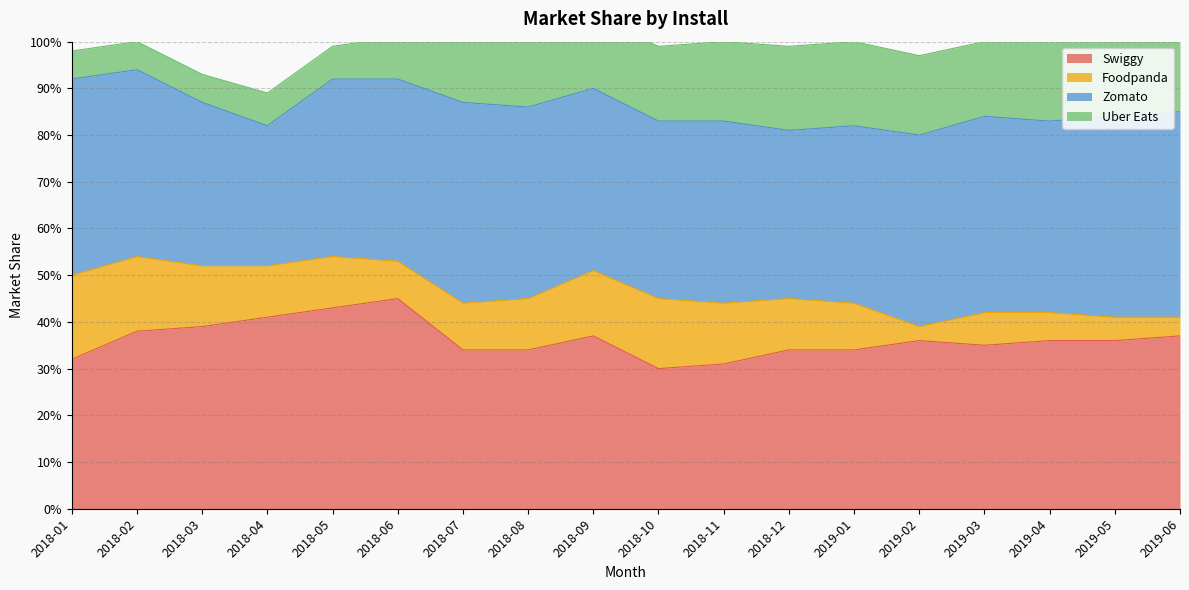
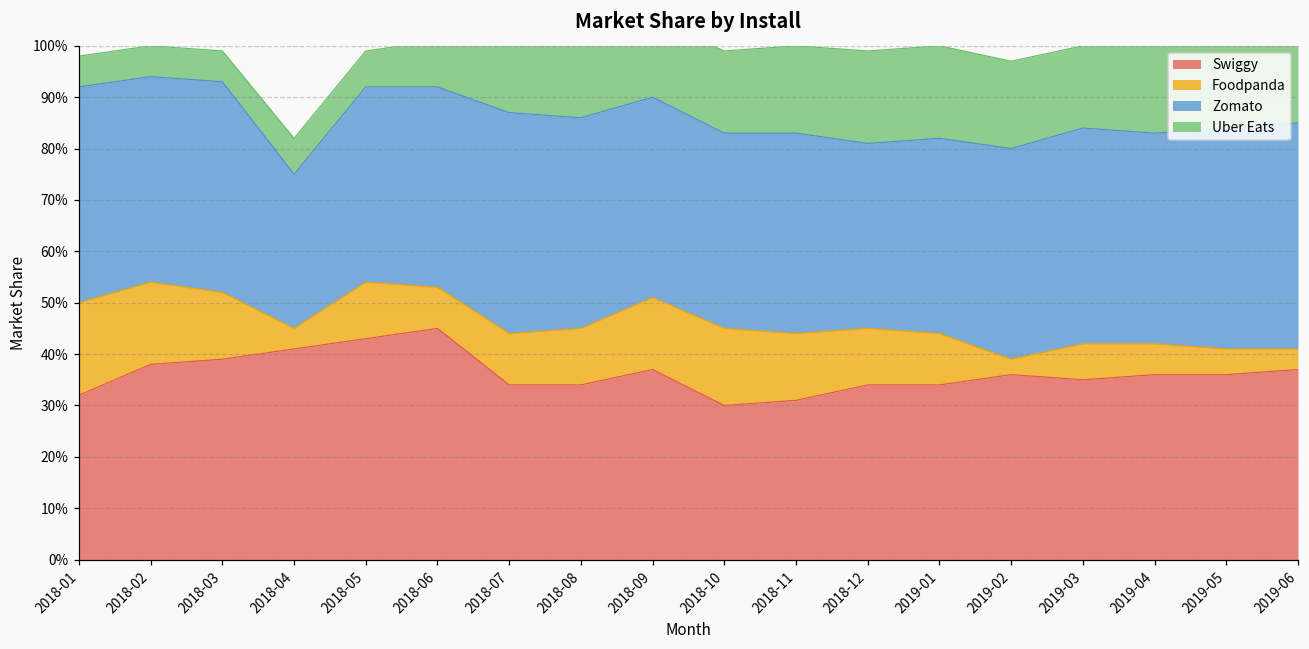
  {
    "Swiggy": {
      "2018-01": "32%",
      "2018-02": "38%",
      "2018-03": "39%",
      "2018-04": "41%",
      "2018-05": "43%",
      "2018-06": "45%",
      "2018-07": "34%",
      "2018-08": "34%",
      "2018-09": "37%",
      "2018-10": "30%",
      "2018-11": "31%",
      "2018-12": "34%",
      "2019-01": "34%",
      "2019-02": "36%",
      "2019-03": "35%",
      "2019-04": "36%",
      "2019-05": "36%",
      "2019-06": "37%"
    },
    "Foodpanda": {
      "2018-01": "18%",
      "2018-02": "16%",
      "2018-03": "13%",
-     "2018-04": "11%",
+     "2018-04": "4%",
      "2018-05": "11%",
      "2018-06": "8%",
      "2018-07": "10%",
      "2018-08": "11%",
      "2018-09": "14%",
      "2018-10": "15%",
      "2018-11": "13%",
      "2018-12": "11%",
      "2019-01": "10%",
      "2019-02": "3%",
      "2019-03": "7%",
      "2019-04": "6%",
      "2019-05": "5%",
      "2019-06": "4%"
    },
    "Zomato": {
      "2018-01": "42%",
      "2018-02": "40%",
-     "2018-03": "35%",
+     "2018-03": "41%",
      "2018-04": "30%",
      "2018-05": "38%",
      "2018-06": "39%",
      "2018-07": "43%",
      "2018-08": "41%",
      "2018-09": "39%",
      "2018-10": "38%",
      "2018-11": "39%",
      "2018-12": "36%",
      "2019-01": "38%",
      "2019-02": "41%",
      "2019-03": "42%",
      "2019-04": "41%",
      "2019-06": "44%"
    },
    "Uber Eats": {
      "2018-01": "6%",
      "2018-02": "6%",
      "2018-03": "6%",
      "2018-04": "7%",
      "2018-05": "7%",
      "2018-07": "13%",
      "2018-10": "16%",
      "2018-11": "17%",
      "2018-12": "18%",
      "2019-01": "18%",
      "2019-02": "17%",
      "2019-03": "16%",
      "2019-04": "17%",
      "2019-05": "16%"
    }
  }
